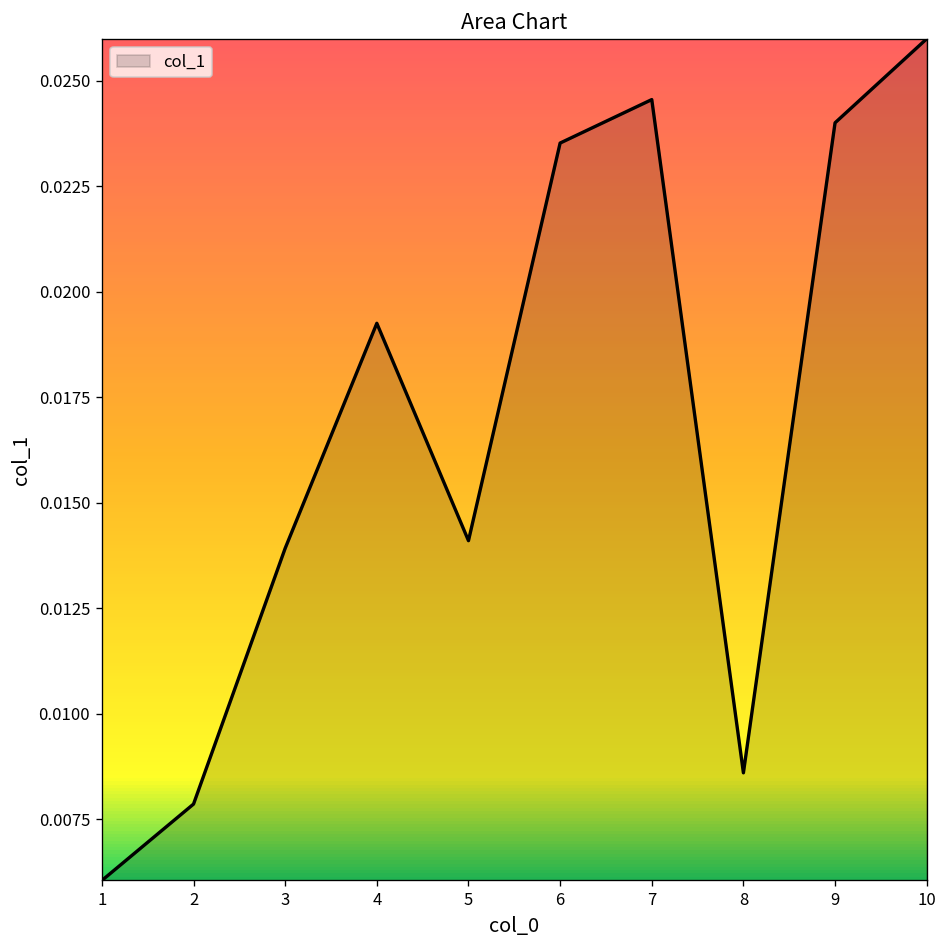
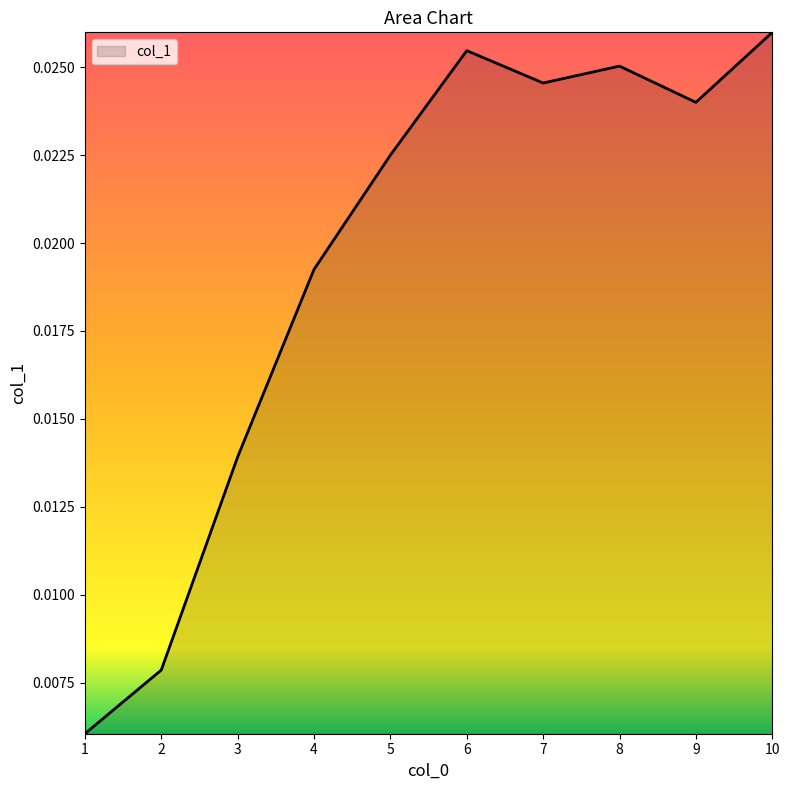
  {
    "1": 0.0061,
    "2": 0.0079,
    "3": 0.0139,
    "4": 0.0193,
-   "5": 0.0141,
-   "6": 0.0235,
+   "5": 0.0225,
+   "6": 0.0255,
    "7": 0.0246,
-   "8": 0.0086,
+   "8": 0.0250,
    "9": 0.0240,
    "10": 0.0260
  }
